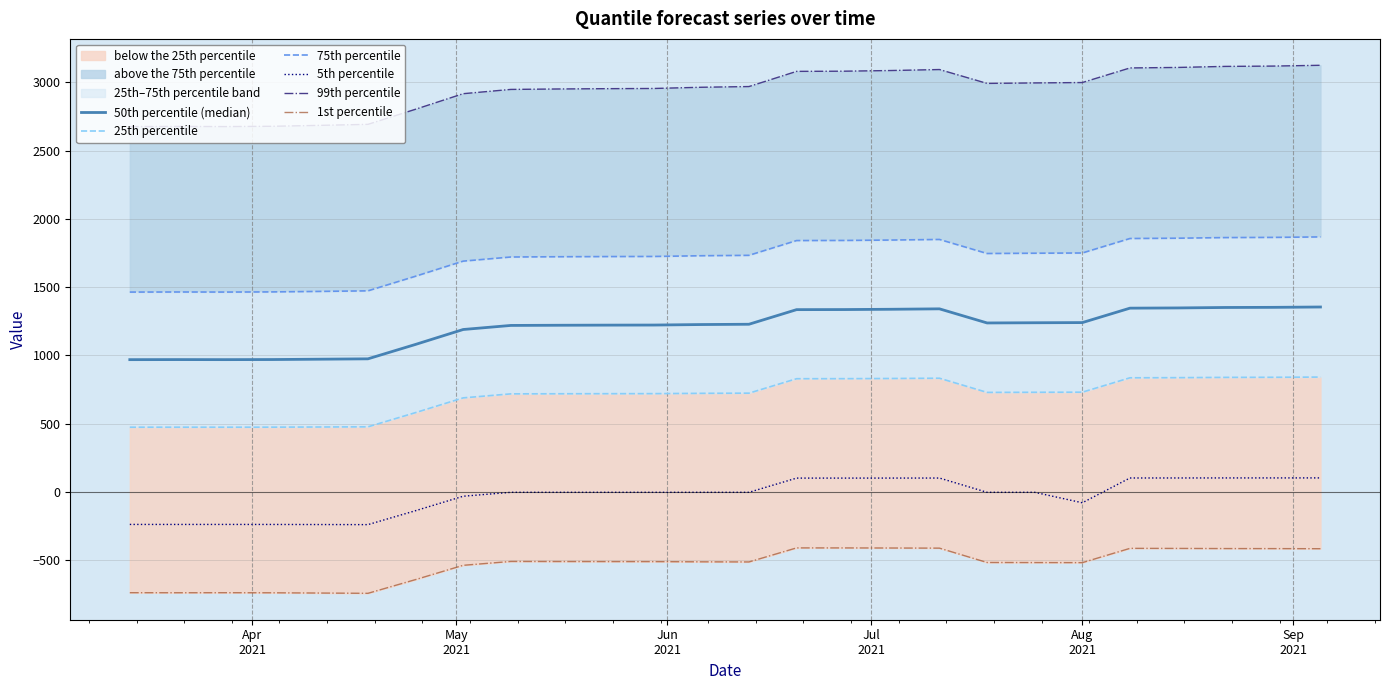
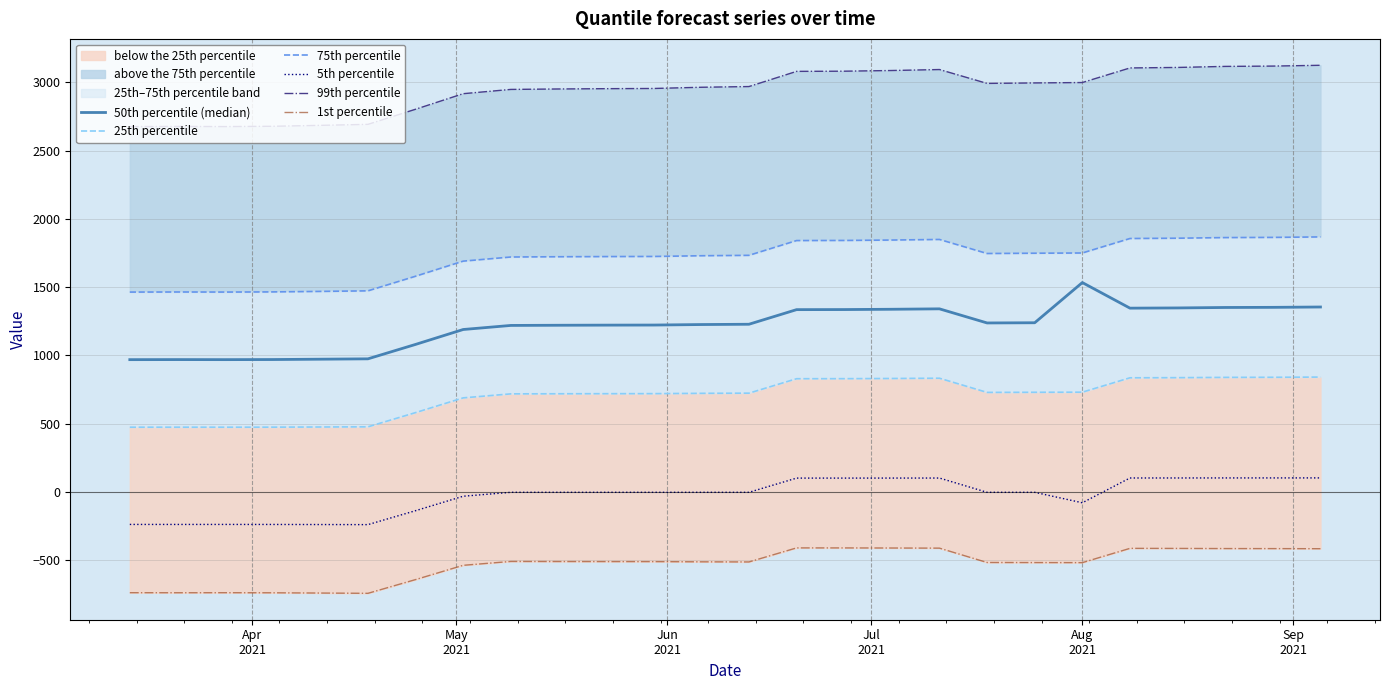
  {
    "50th percentile (median)": {
-     "Aug 2021": 1240
+     "Aug 2021": 1530
    },
    "5th percentile": {
      "Aug 2021": -80
    },
    "1st percentile": {
      "Aug 2021": -520
    }
  }
